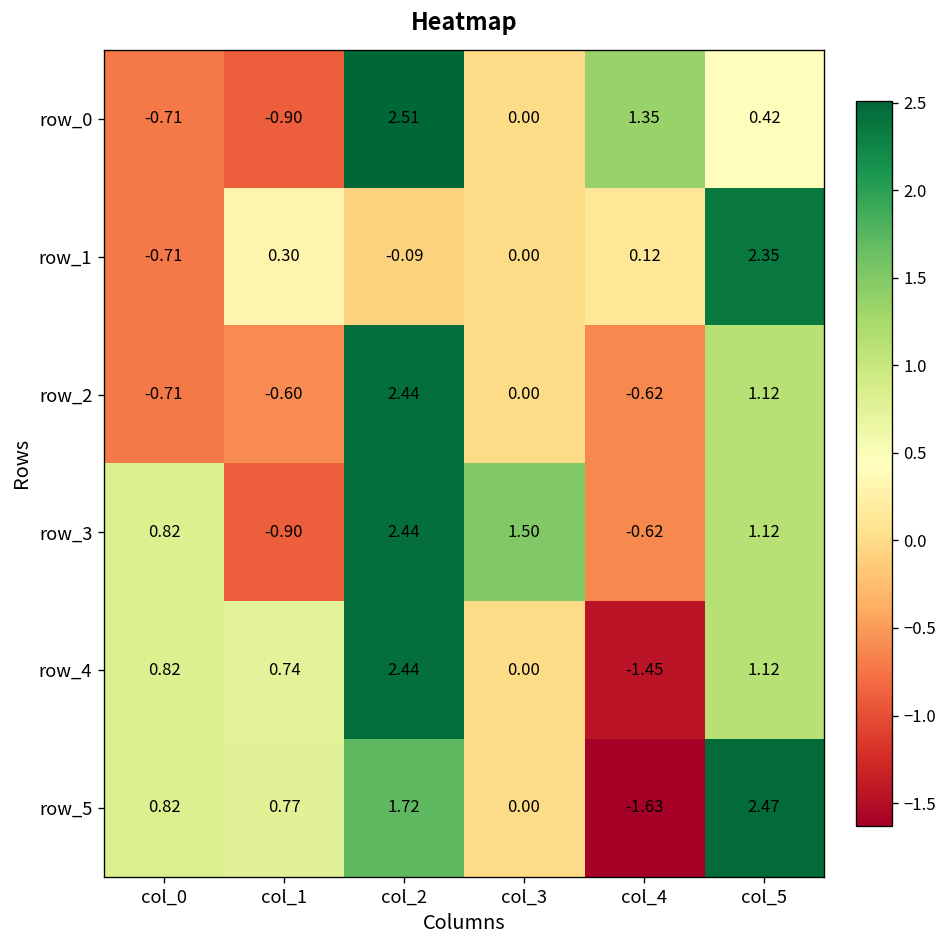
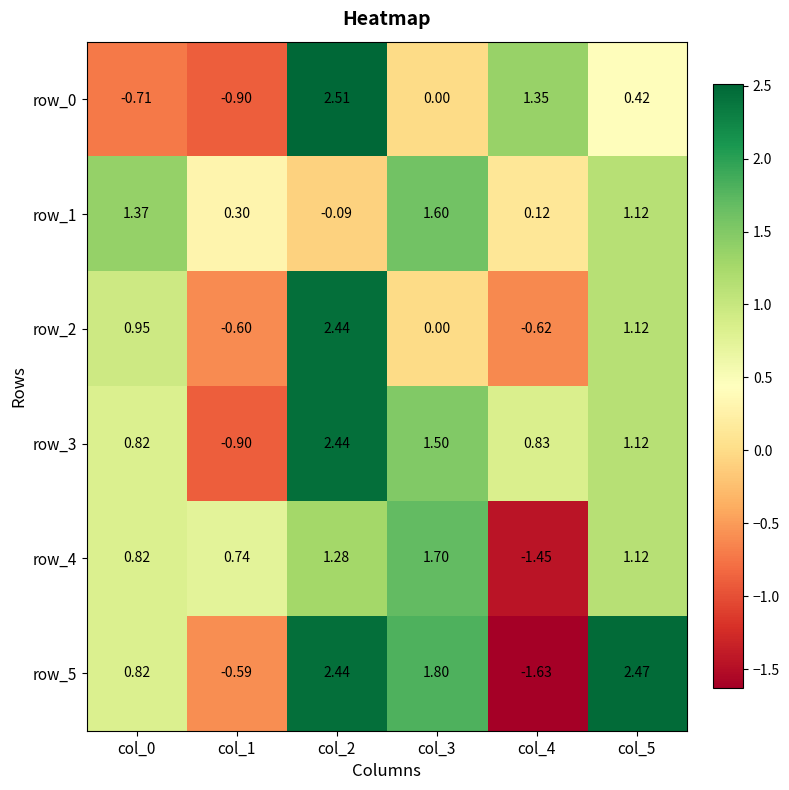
  {
    "row_0": {
      "col_0": -0.71,
      "col_1": -0.90,
      "col_2": 2.51,
      "col_3": 0.00,
      "col_4": 1.35,
      "col_5": 0.42
    },
    "row_1": {
-     "col_0": -0.71,
+     "col_0": 1.37,
      "col_1": 0.30,
      "col_2": -0.09,
-     "col_3": 0.00,
+     "col_3": 1.60,
      "col_4": 0.12,
-     "col_5": 2.35
+     "col_5": 1.12
    },
    "row_2": {
-     "col_0": -0.71,
+     "col_0": 0.95,
      "col_1": -0.60,
      "col_2": 2.44,
      "col_3": 0.00,
      "col_4": -0.62,
      "col_5": 1.12
    },
    "row_3": {
      "col_0": 0.82,
      "col_1": -0.90,
      "col_2": 2.44,
      "col_3": 1.50,
-     "col_4": -0.62,
+     "col_4": 0.83,
      "col_5": 1.12
    },
    "row_4": {
      "col_0": 0.82,
      "col_1": 0.74,
-     "col_2": 2.44,
-     "col_3": 0.00,
+     "col_2": 1.28,
+     "col_3": 1.70,
      "col_4": -1.45,
      "col_5": 1.12
    },
    "row_5": {
      "col_0": 0.82,
-     "col_1": 0.77,
-     "col_2": 1.72,
-     "col_3": 0.00,
+     "col_1": -0.59,
+     "col_2": 2.44,
+     "col_3": 1.80,
      "col_4": -1.63,
      "col_5": 2.47
    }
  }
